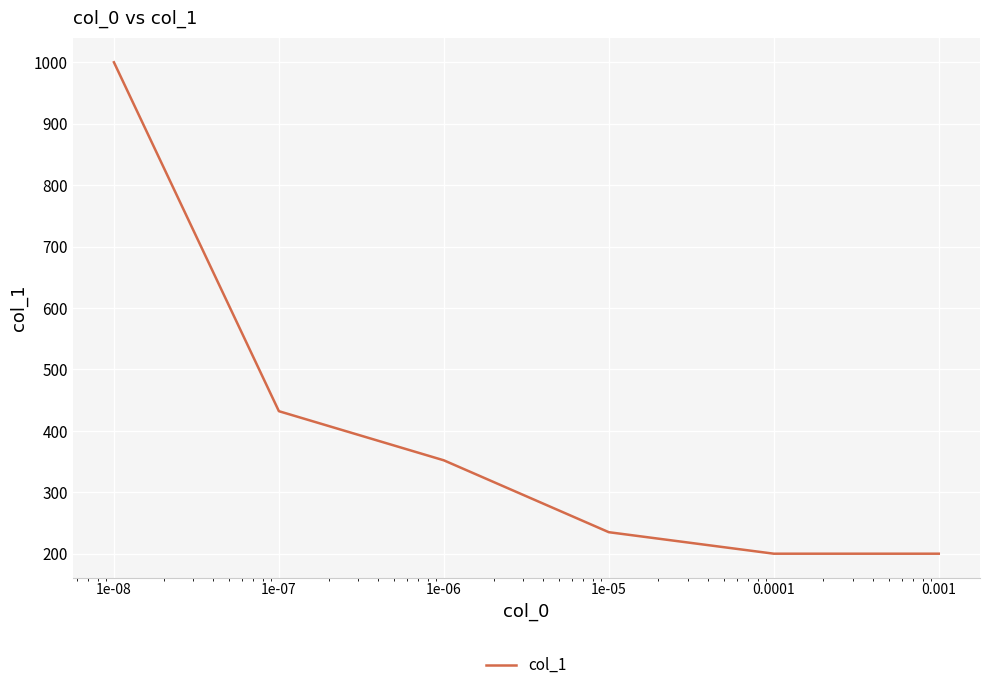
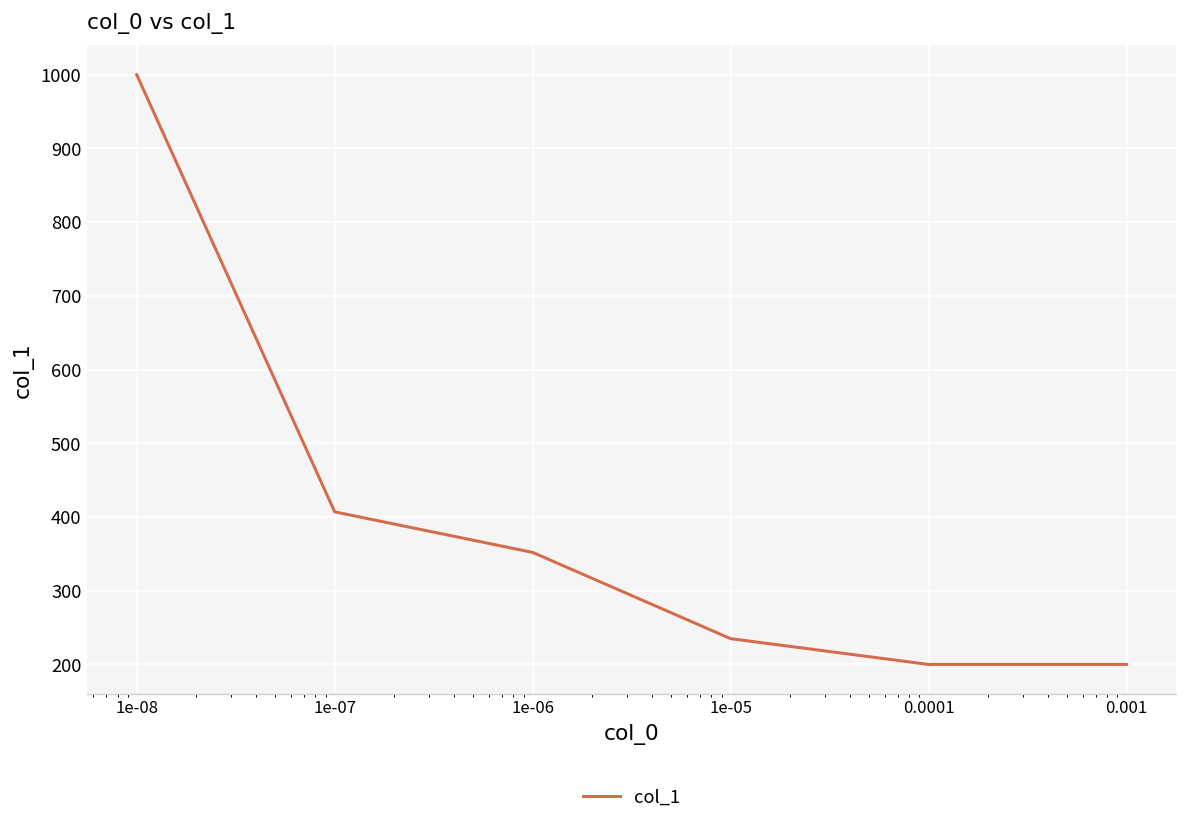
  {
    "1e-08": 1000,
-   "1e-07": 430,
+   "1e-07": 410,
    "1e-06": 350,
    "1e-05": 240,
    "0.0001": 200,
    "0.001": 200
  }
